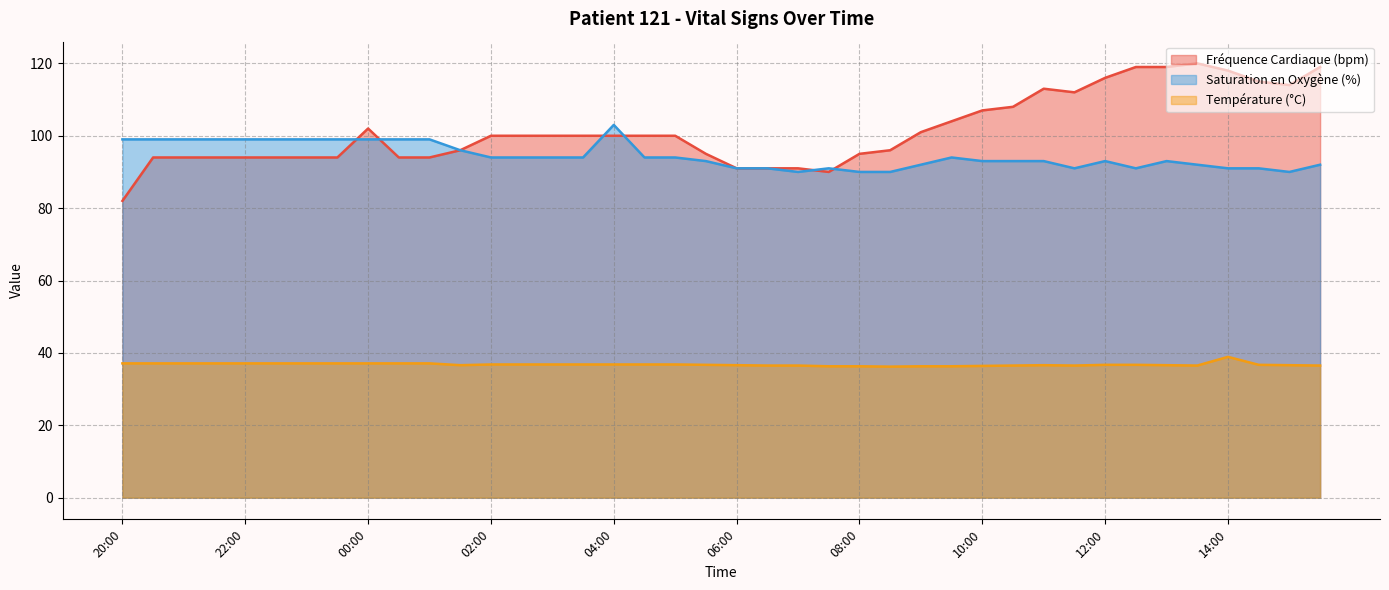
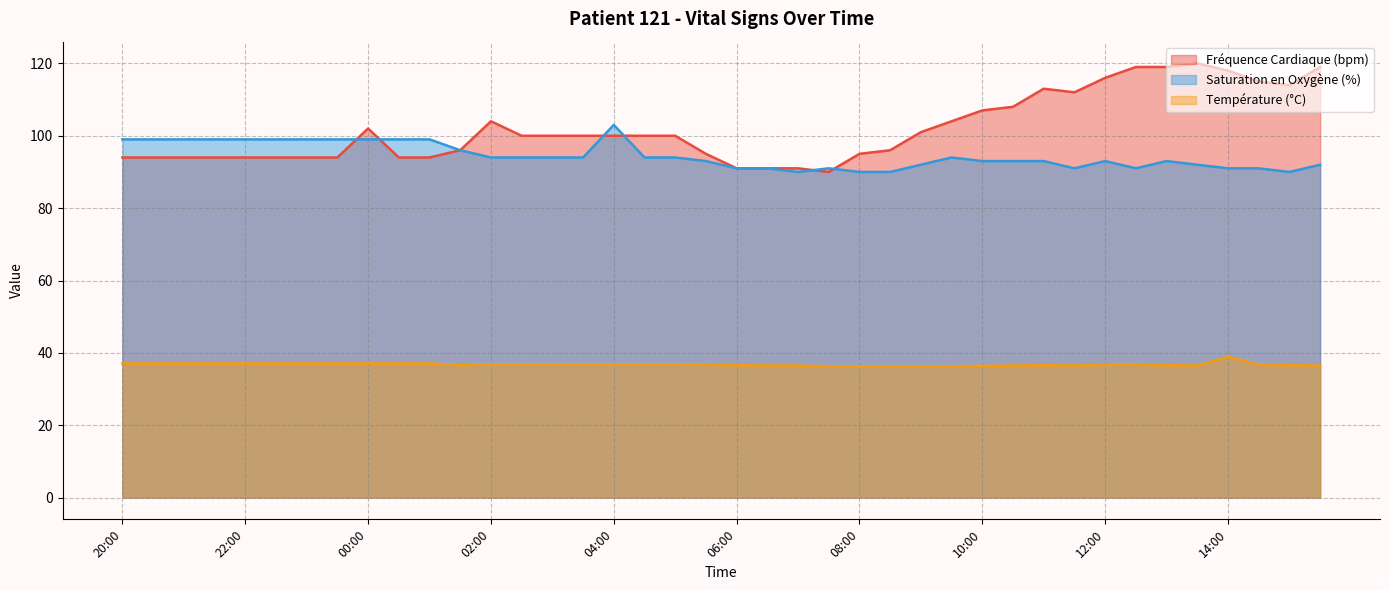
  {
    "Fréquence Cardiaque (bpm)": {
-     "20:00": 82,
+     "20:00": 94,
      "22:00": 94,
      "00:00": 102,
-     "02:00": 100,
+     "02:00": 104,
      "04:00": 100,
      "08:00": 95,
      "10:00": 107,
      "12:00": 116
    },
    "Saturation en Oxygène (%)": {
      "20:00": 99,
      "22:00": 99,
      "00:00": 99,
      "02:00": 94,
      "04:00": 103,
      "08:00": 90,
      "10:00": 93,
      "12:00": 93,
      "14:00": 91
    },
    "Température (°C)": {
      "20:00": 37,
      "22:00": 37,
      "00:00": 37,
      "02:00": 37,
      "04:00": 37,
      "06:00": 37,
      "08:00": 36,
      "10:00": 36,
      "12:00": 37,
      "14:00": 39
    }
  }
